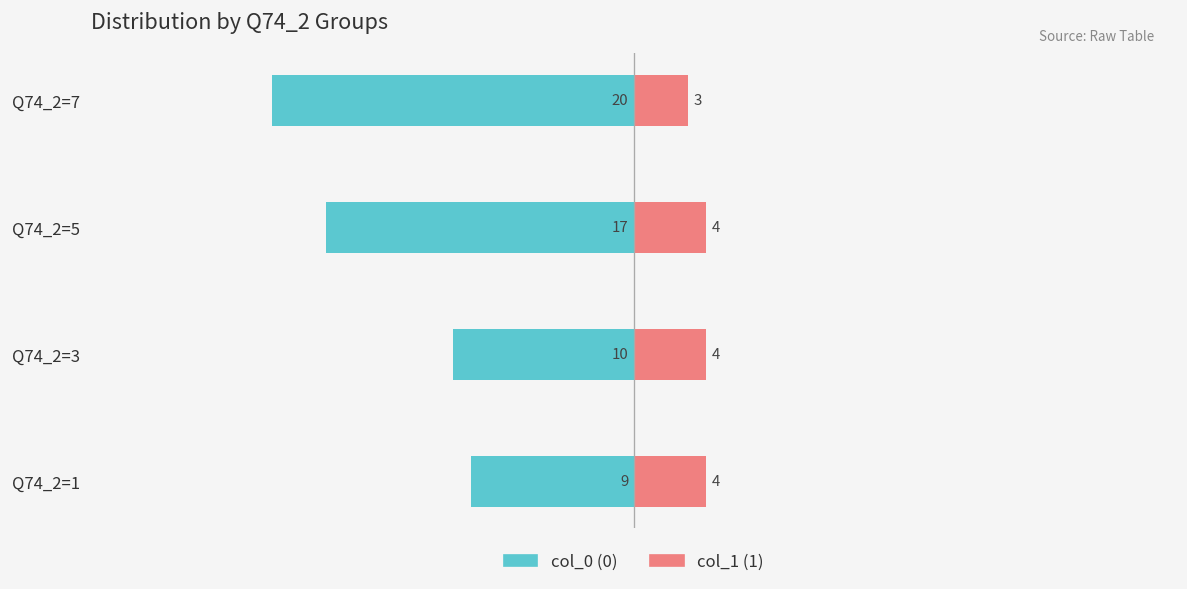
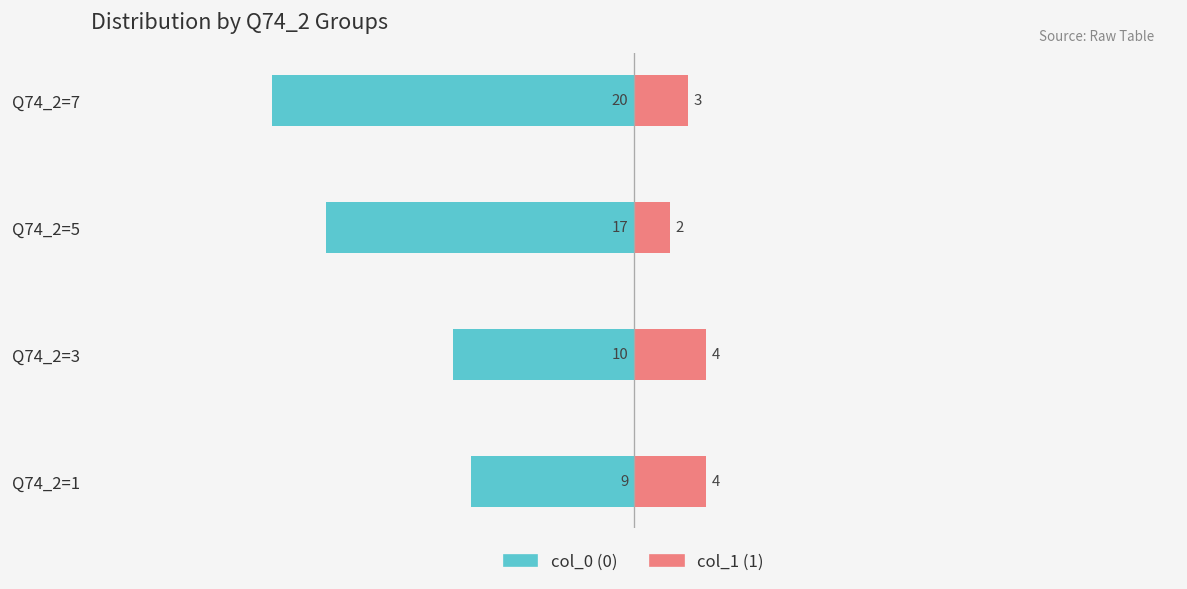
  {
    "col_1 (1)": {
      "Q74_2=7": 3,
-     "Q74_2=5": 4,
+     "Q74_2=5": 2,
      "Q74_2=3": 4,
      "Q74_2=1": 4
    }
  }
